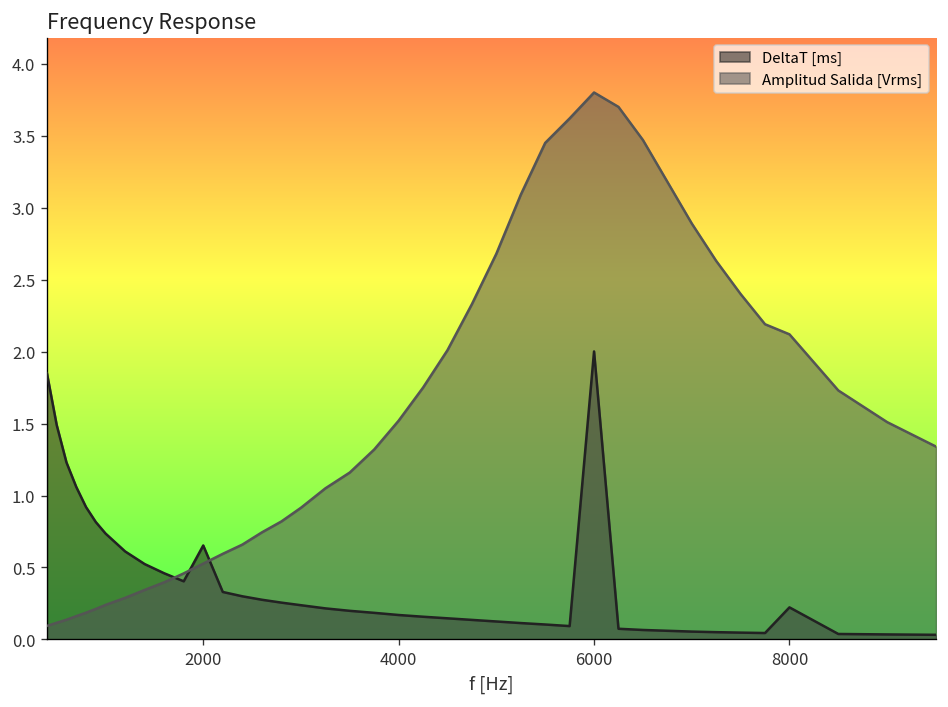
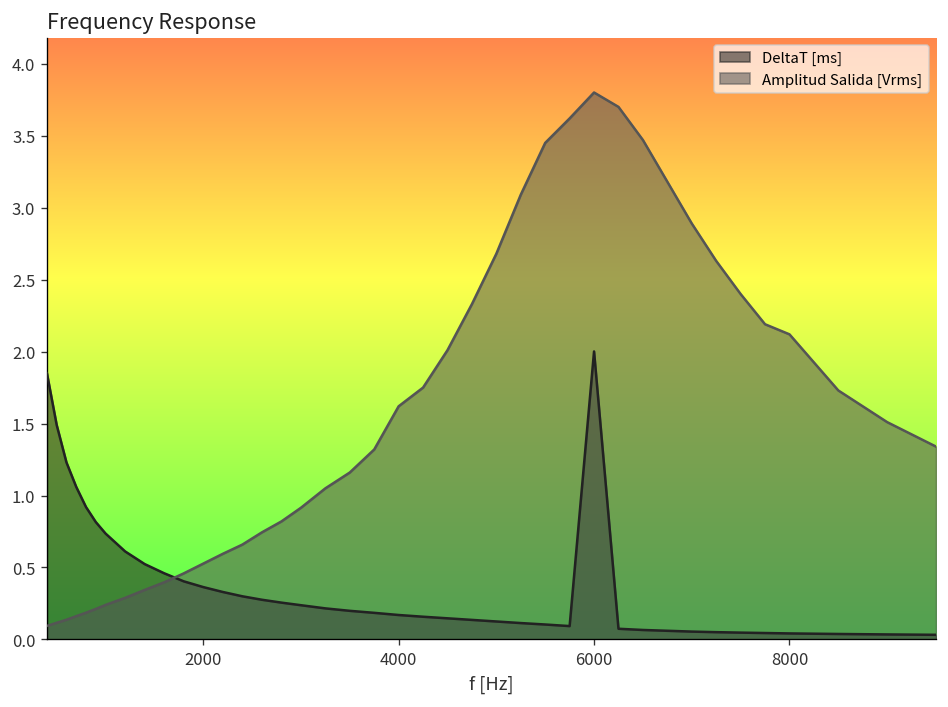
  {
    "DeltaT [ms]": {
-     "2000": 0.65,
+     "2000": 0.36,
      "4000": 0.17,
      "6000": 2.00,
-     "8000": 0.22
+     "8000": 0.04
    },
    "Amplitud Salida [Vrms]": {
      "2000": 0.53,
-     "4000": 1.52,
+     "4000": 1.62,
      "6000": 3.80,
      "8000": 2.12
    }
  }
